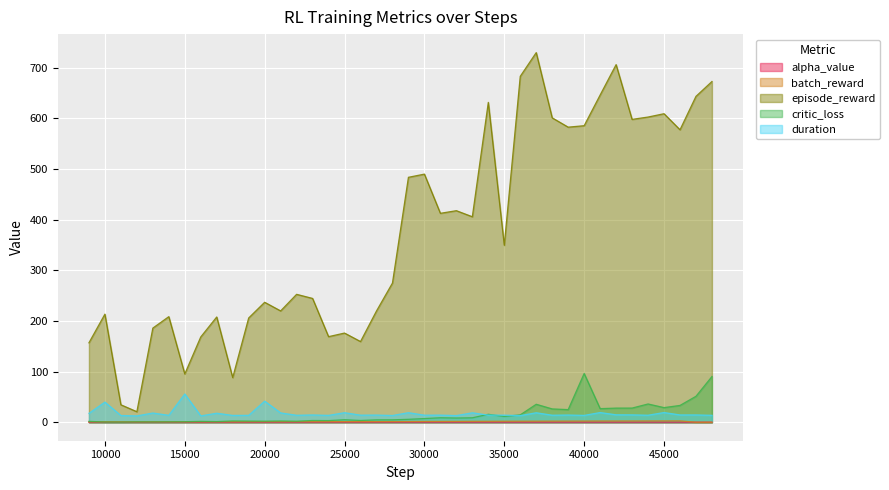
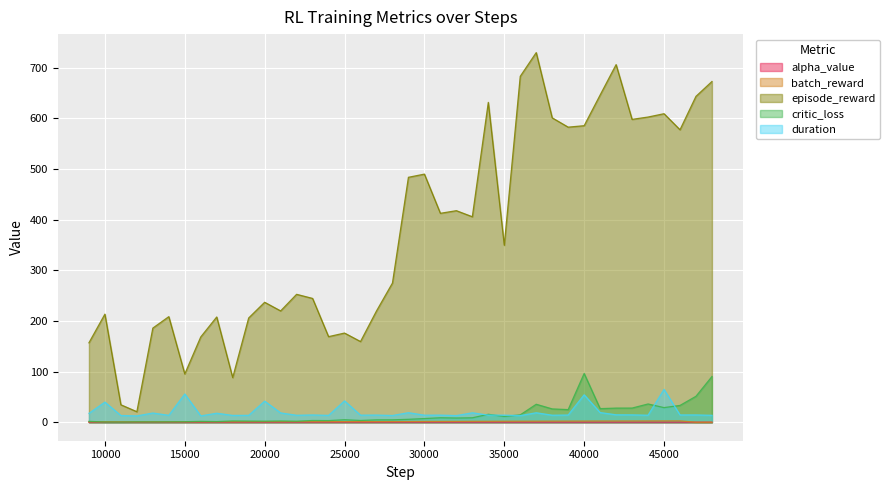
  {
    "critic_loss": {
      "30000": 10,
      "40000": 100,
      "45000": 30
    },
    "duration": {
      "10000": 40,
      "15000": 60,
      "20000": 40,
-     "25000": 20,
+     "25000": 40,
      "30000": 10,
-     "40000": 10,
-     "45000": 20
+     "40000": 50,
+     "45000": 60
    }
  }
